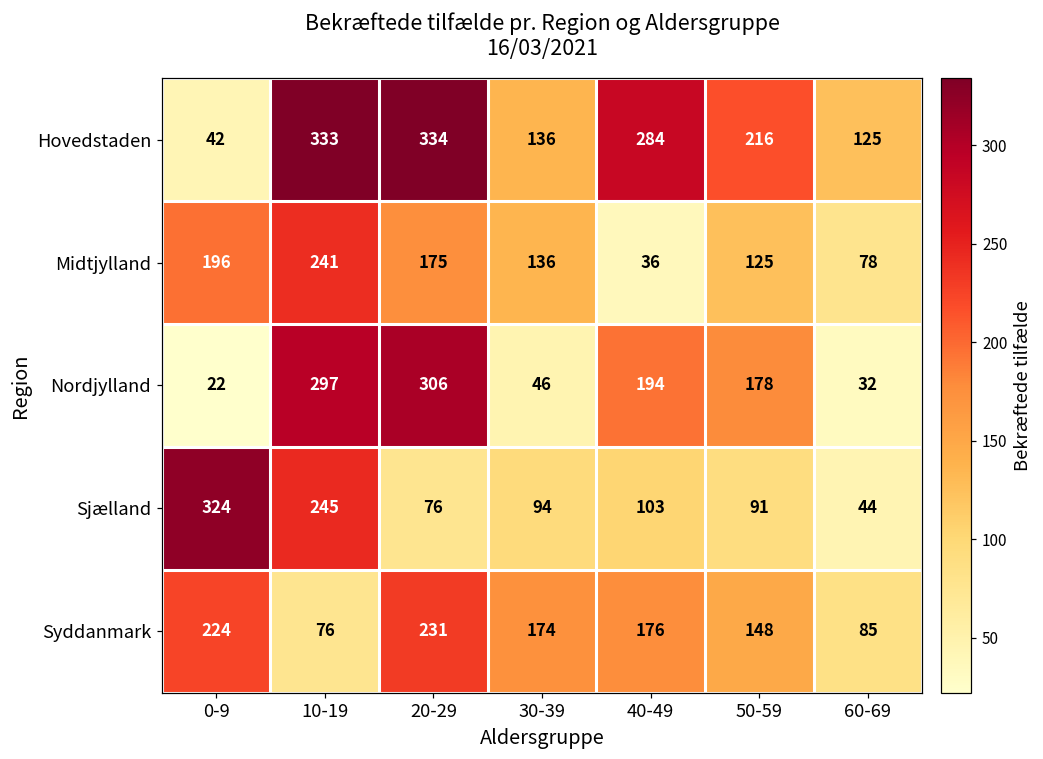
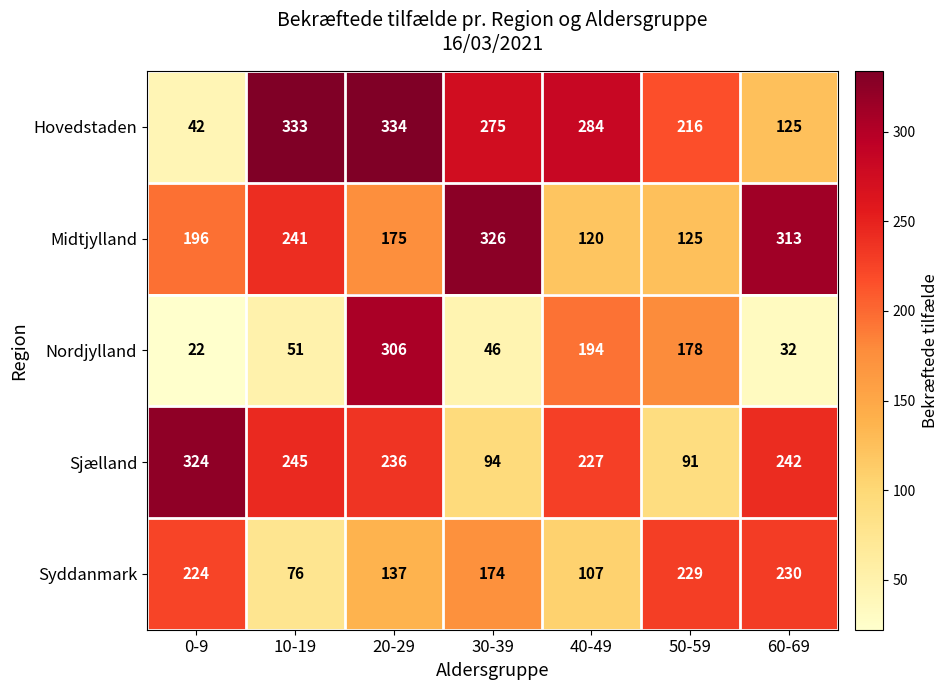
  {
    "Hovedstaden": {
      "0-9": 42,
      "10-19": 333,
      "20-29": 334,
-     "30-39": 136,
+     "30-39": 275,
      "40-49": 284,
      "50-59": 216,
      "60-69": 125
    },
    "Midtjylland": {
      "0-9": 196,
      "10-19": 241,
      "20-29": 175,
-     "30-39": 136,
-     "40-49": 36,
+     "30-39": 326,
+     "40-49": 120,
      "50-59": 125,
-     "60-69": 78
+     "60-69": 313
    },
    "Nordjylland": {
      "0-9": 22,
-     "10-19": 297,
+     "10-19": 51,
      "20-29": 306,
      "30-39": 46,
      "40-49": 194,
      "50-59": 178,
      "60-69": 32
    },
    "Sjælland": {
      "0-9": 324,
      "10-19": 245,
-     "20-29": 76,
+     "20-29": 236,
      "30-39": 94,
-     "40-49": 103,
+     "40-49": 227,
      "50-59": 91,
-     "60-69": 44
+     "60-69": 242
    },
    "Syddanmark": {
      "0-9": 224,
      "10-19": 76,
-     "20-29": 231,
+     "20-29": 137,
      "30-39": 174,
-     "40-49": 176,
-     "50-59": 148,
-     "60-69": 85
+     "40-49": 107,
+     "50-59": 229,
+     "60-69": 230
    }
  }
